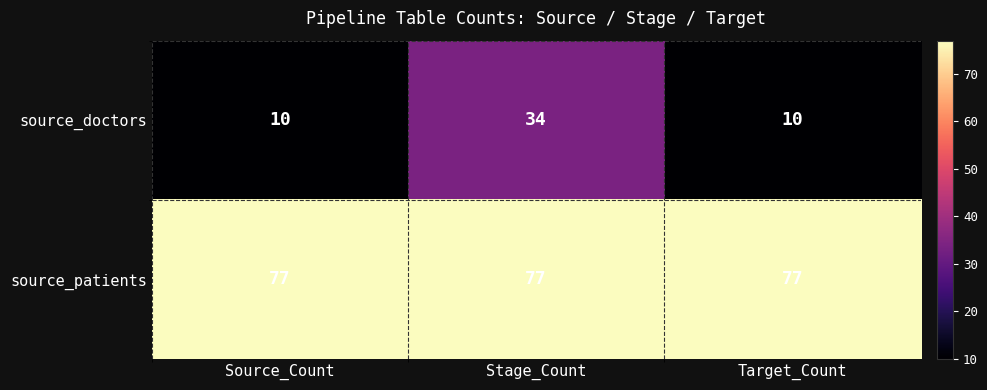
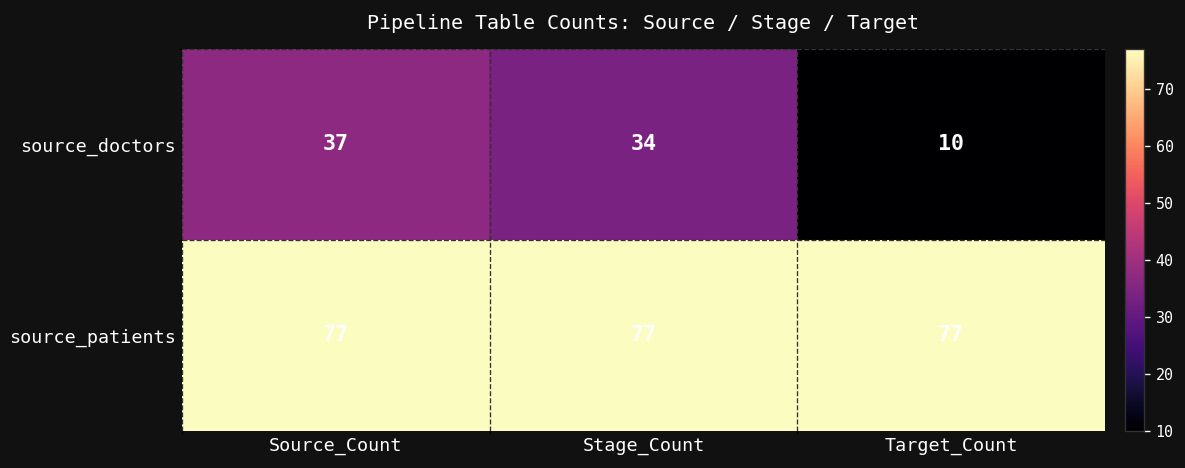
  {
    "source_doctors": {
-     "Source_Count": 10,
+     "Source_Count": 37,
      "Stage_Count": 34,
      "Target_Count": 10
    },
    "source_patients": {
      "Source_Count": 77,
      "Stage_Count": 77,
      "Target_Count": 77
    }
  }
